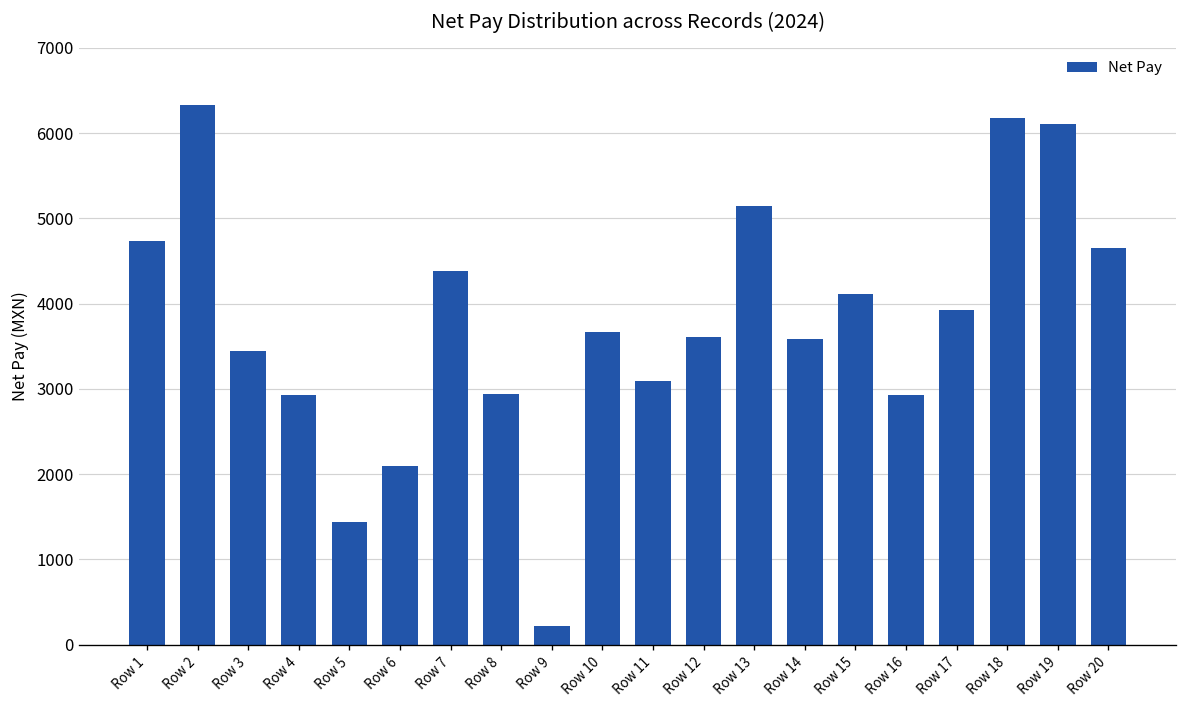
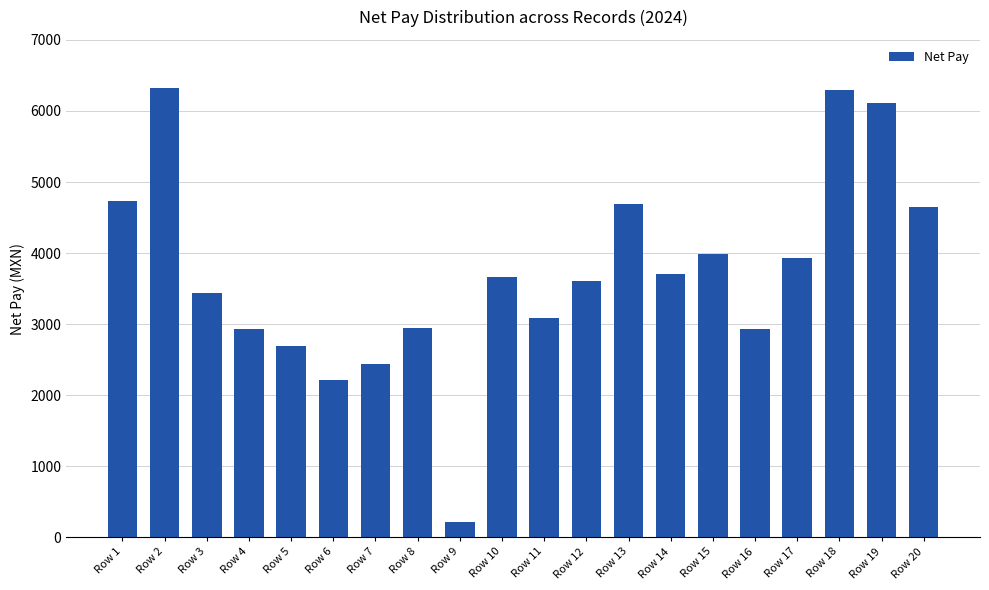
  {
    "Row 1": 4700,
    "Row 2": 6300,
    "Row 3": 3400,
    "Row 4": 2900,
-   "Row 5": 1400,
-   "Row 6": 2100,
-   "Row 7": 4400,
+   "Row 5": 2700,
+   "Row 6": 2200,
+   "Row 7": 2400,
    "Row 8": 2900,
    "Row 9": 200,
    "Row 10": 3700,
    "Row 11": 3100,
    "Row 12": 3600,
-   "Row 13": 5100,
-   "Row 14": 3600,
-   "Row 15": 4100,
+   "Row 13": 4700,
+   "Row 14": 3700,
+   "Row 15": 4000,
    "Row 16": 2900,
    "Row 17": 3900,
-   "Row 18": 6200,
+   "Row 18": 6300,
    "Row 19": 6100,
    "Row 20": 4700
  }
